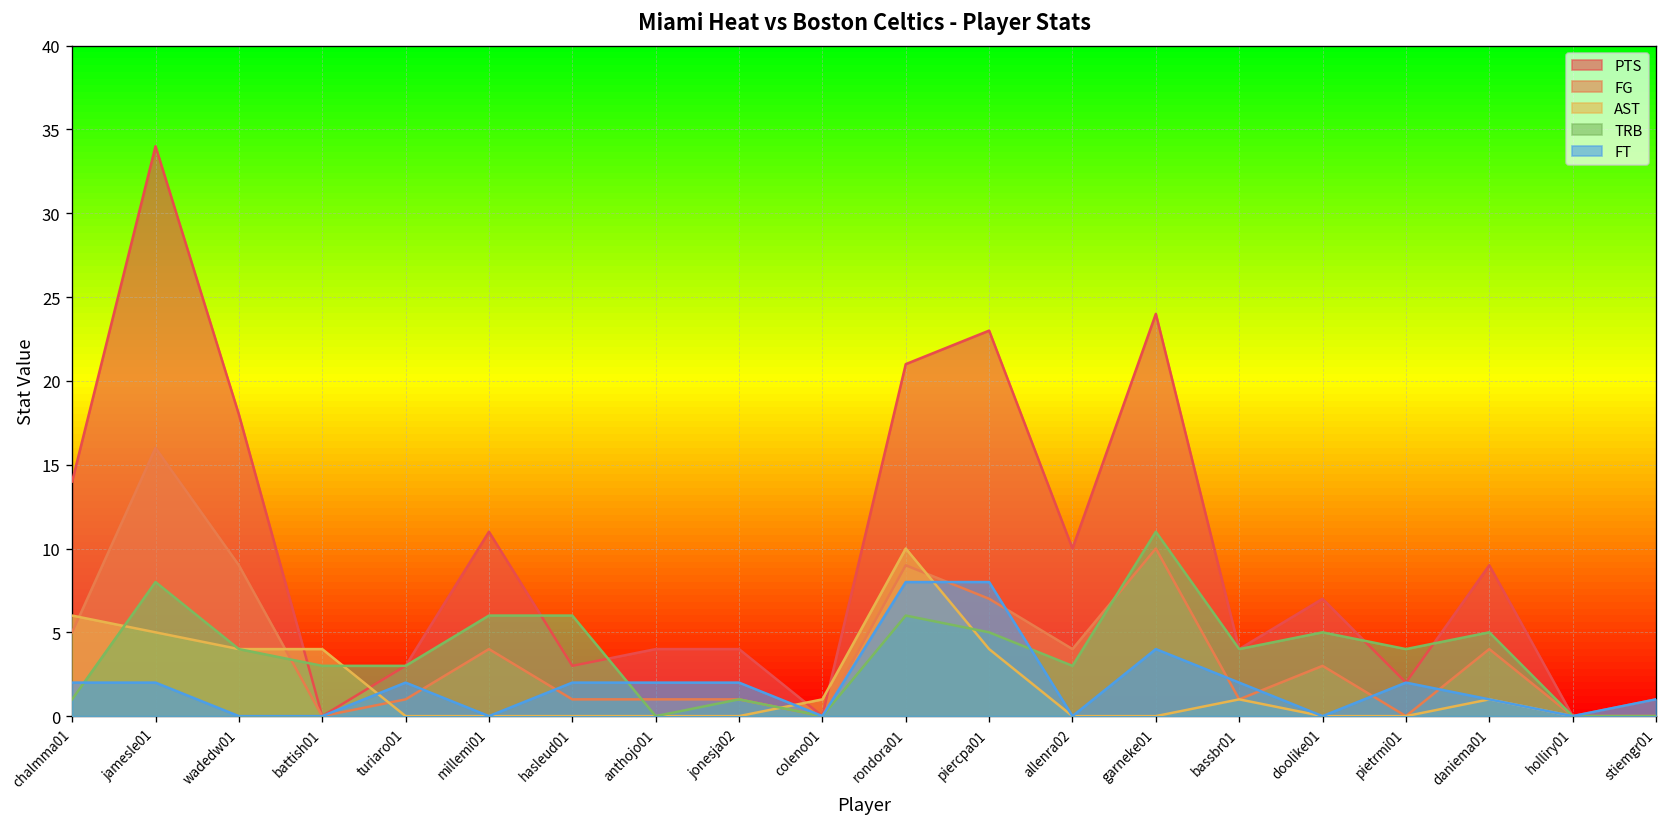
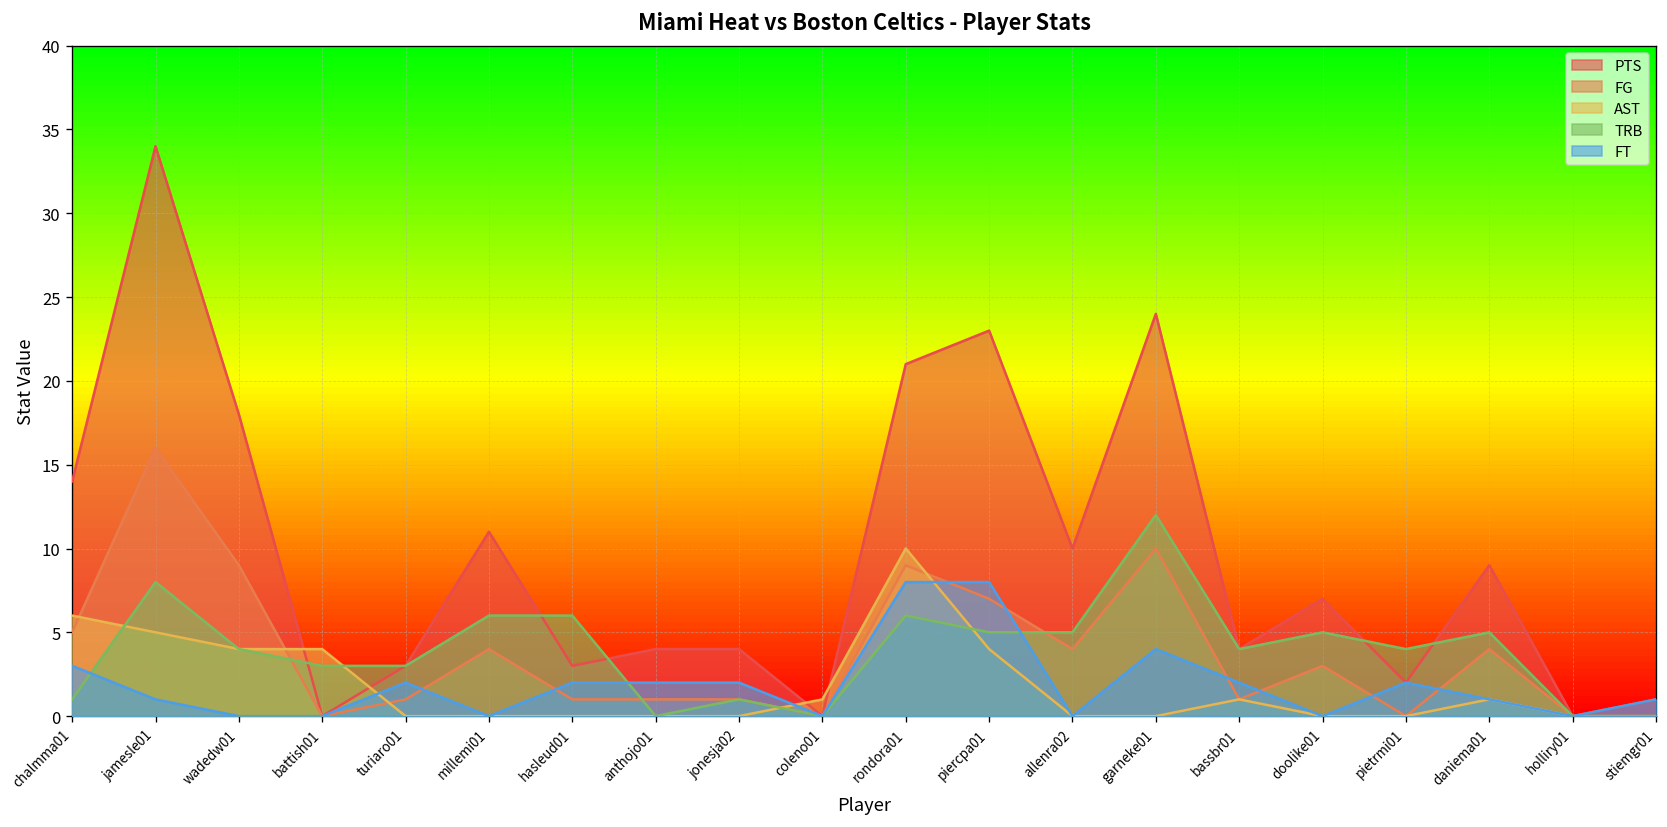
  {
    "TRB": {
      "chalmma01": 1,
      "jamesle01": 8,
      "battish01": 3,
      "millemi01": 6,
      "hasleud01": 6,
      "rondora01": 6,
      "piercpa01": 5,
-     "allenra02": 3,
-     "garneke01": 11,
+     "allenra02": 5,
+     "garneke01": 12,
      "doolike01": 5,
      "pietrmi01": 4,
      "daniema01": 5
    },
    "FT": {
-     "chalmma01": 2,
-     "jamesle01": 2,
+     "chalmma01": 3,
+     "jamesle01": 1,
      "wadedw01": 0,
      "turiaro01": 2,
      "hasleud01": 2,
      "anthojo01": 2,
      "jonesja02": 2,
      "rondora01": 8,
      "piercpa01": 8,
      "garneke01": 4,
      "bassbr01": 2
    }
  }
